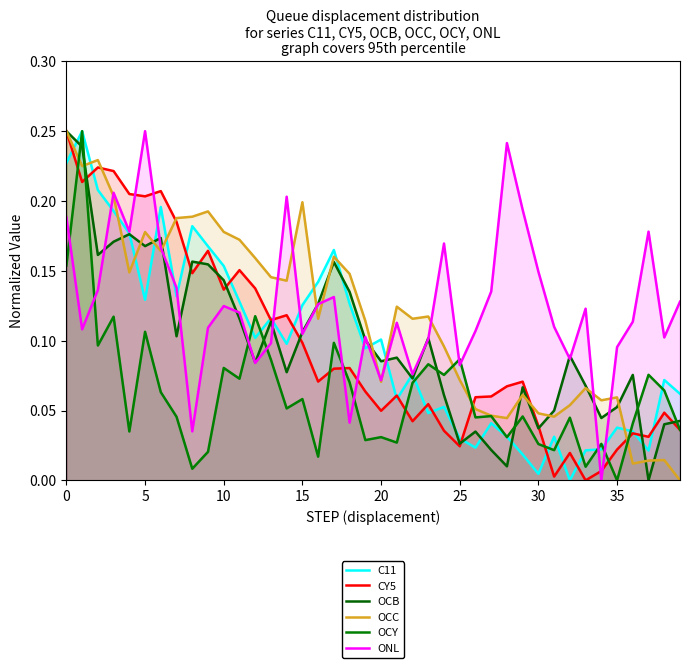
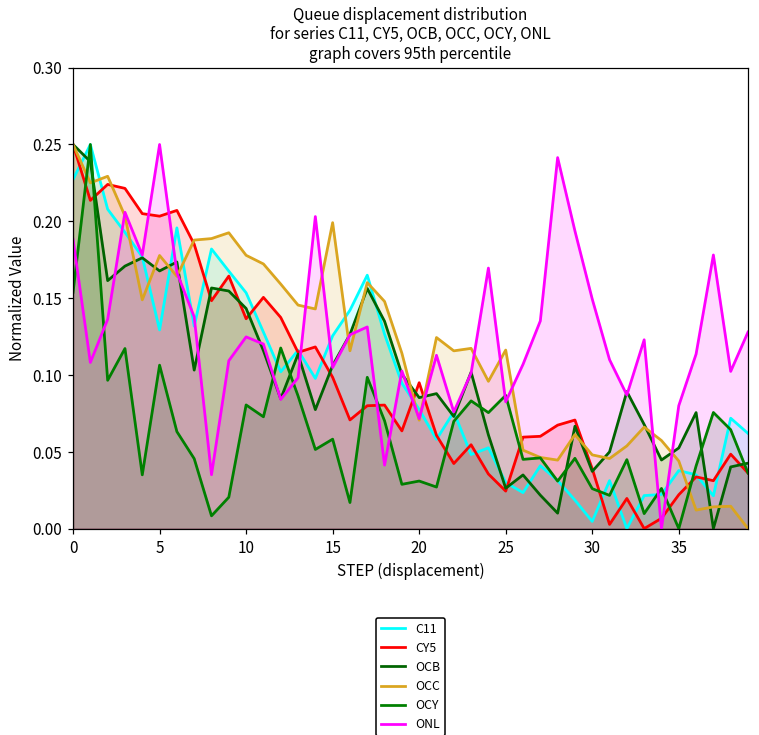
  {
    "C11": {
      "0": 0.227,
      "5": 0.129,
      "10": 0.153,
      "15": 0.125,
-     "20": 0.101,
+     "20": 0.078,
      "25": 0.030,
      "30": 0.005,
      "35": 0.038
    },
    "CY5": {
      "5": 0.203,
      "10": 0.137,
      "15": 0.098,
-     "20": 0.050,
+     "20": 0.095,
      "25": 0.024,
      "35": 0.022
    },
    "OCC": {
      "5": 0.178,
      "10": 0.178,
      "15": 0.199,
-     "25": 0.072,
+     "25": 0.116,
      "30": 0.048,
-     "35": 0.059
+     "35": 0.044
    },
    "ONL": {
      "0": 0.188,
      "5": 0.250,
      "10": 0.125,
      "25": 0.083,
      "30": 0.149,
-     "35": 0.095
+     "35": 0.080
    }
  }
